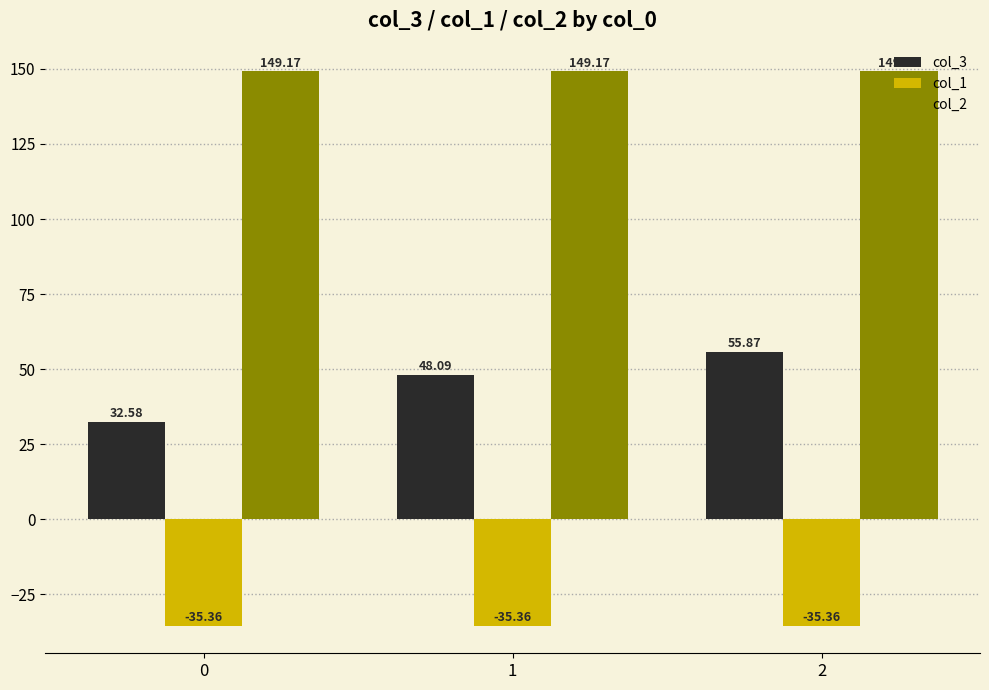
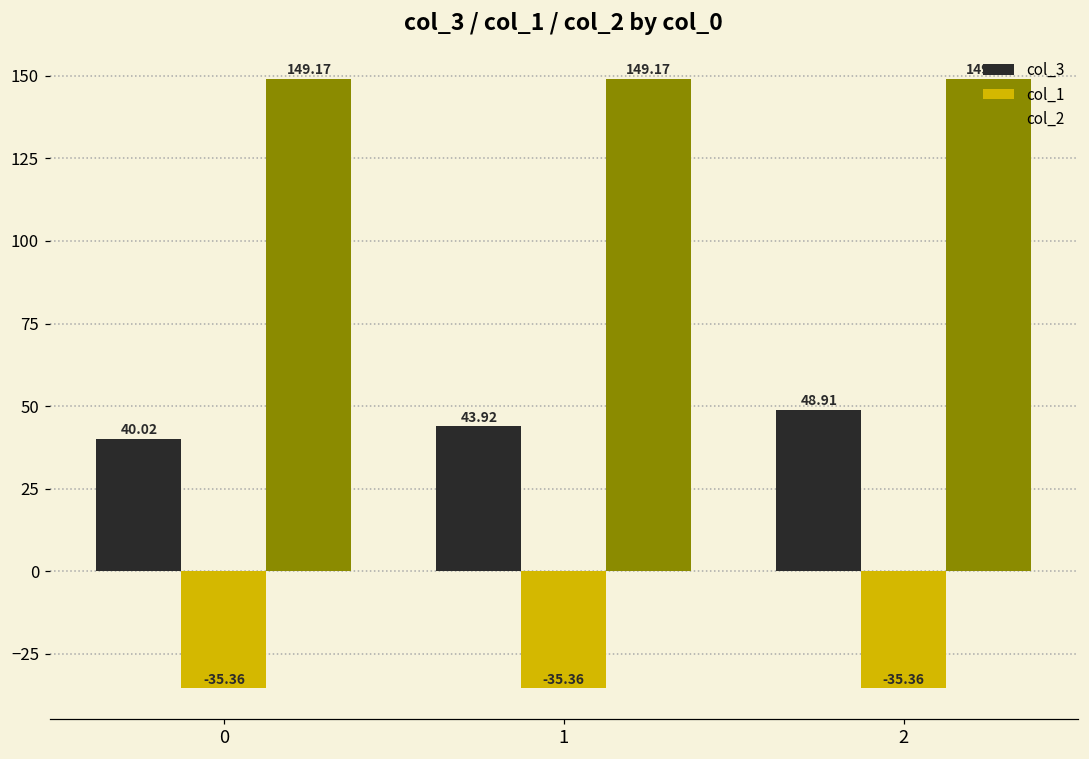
  {
    "col_3": {
-     "0": 32.58,
-     "1": 48.09,
-     "2": 55.87
+     "0": 40.02,
+     "1": 43.92,
+     "2": 48.91
    },
    "col_1": {
      "0": -35.36,
      "1": -35.36,
      "2": -35.36
    },
    "col_2": {
      "0": 149.17,
      "1": 149.17,
      "2": 149.17
    }
  }
